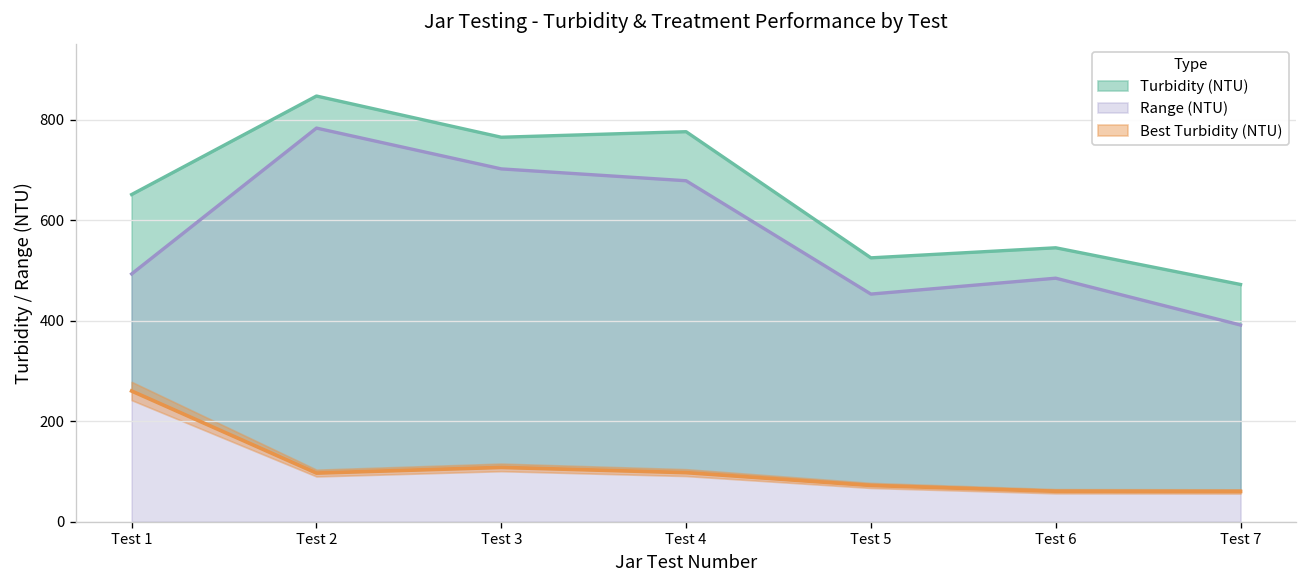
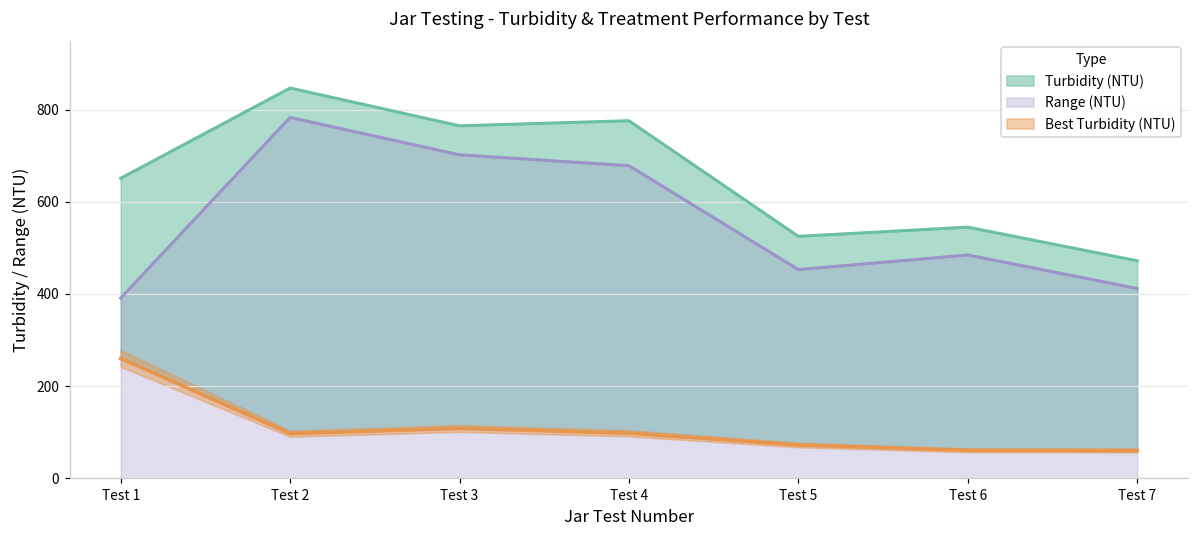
  {
    "Range (NTU)": {
-     "Test 1": 490,
+     "Test 1": 390,
      "Test 2": 780,
      "Test 3": 700,
      "Test 4": 680,
      "Test 5": 450,
      "Test 6": 480,
-     "Test 7": 390
+     "Test 7": 410
    }
  }
